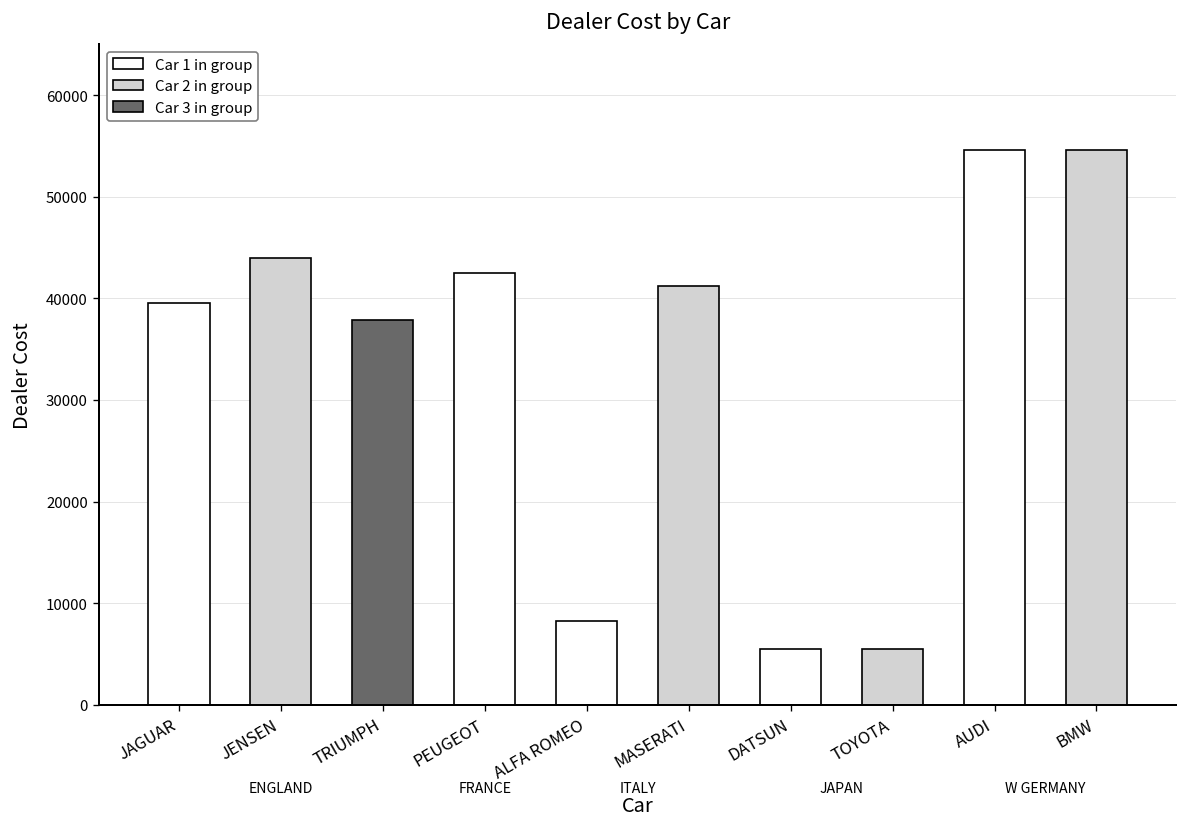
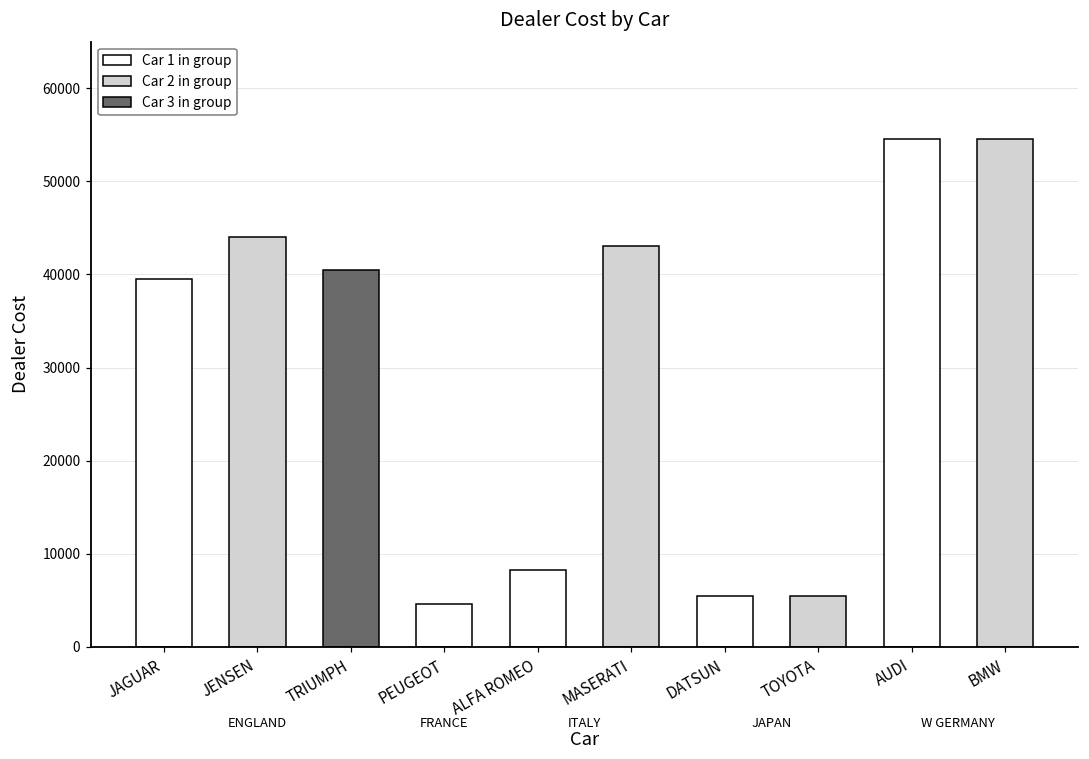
  {
    "JAGUAR": 40000,
    "JENSEN": 44000,
-   "TRIUMPH": 38000,
-   "PEUGEOT": 42000,
+   "TRIUMPH": 41000,
+   "PEUGEOT": 5000,
    "ALFA ROMEO": 8000,
-   "MASERATI": 41000,
+   "MASERATI": 43000,
    "DATSUN": 6000,
    "TOYOTA": 6000,
    "AUDI": 55000,
    "BMW": 55000
  }
